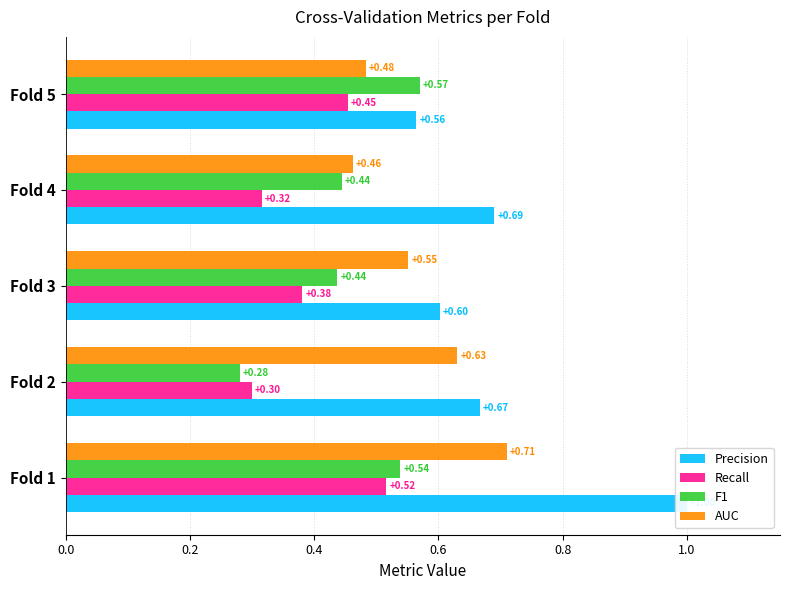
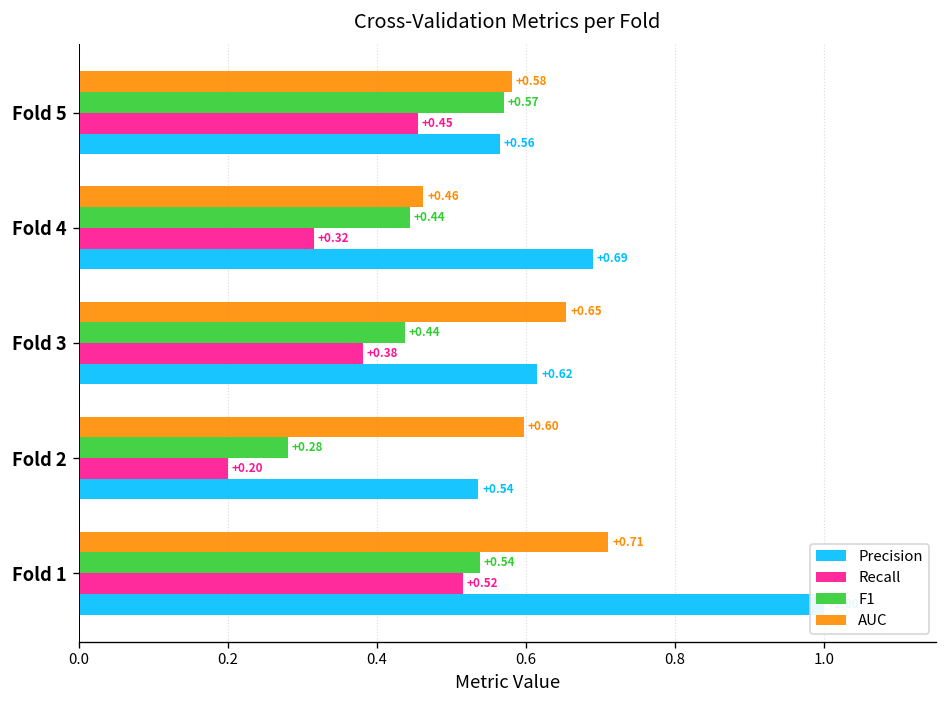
  {
    "Precision": {
      "Fold 5": "+0.56",
      "Fold 4": "+0.69",
-     "Fold 3": "+0.60",
-     "Fold 2": "+0.67"
+     "Fold 3": "+0.62",
+     "Fold 2": "+0.54"
    },
    "Recall": {
      "Fold 5": "+0.45",
      "Fold 4": "+0.32",
      "Fold 3": "+0.38",
-     "Fold 2": "+0.30",
+     "Fold 2": "+0.20",
      "Fold 1": "+0.52"
    },
    "F1": {
      "Fold 5": "+0.57",
      "Fold 4": "+0.44",
      "Fold 3": "+0.44",
      "Fold 2": "+0.28",
      "Fold 1": "+0.54"
    },
    "AUC": {
-     "Fold 5": "+0.48",
+     "Fold 5": "+0.58",
      "Fold 4": "+0.46",
-     "Fold 3": "+0.55",
-     "Fold 2": "+0.63",
+     "Fold 3": "+0.65",
+     "Fold 2": "+0.60",
      "Fold 1": "+0.71"
    }
  }
